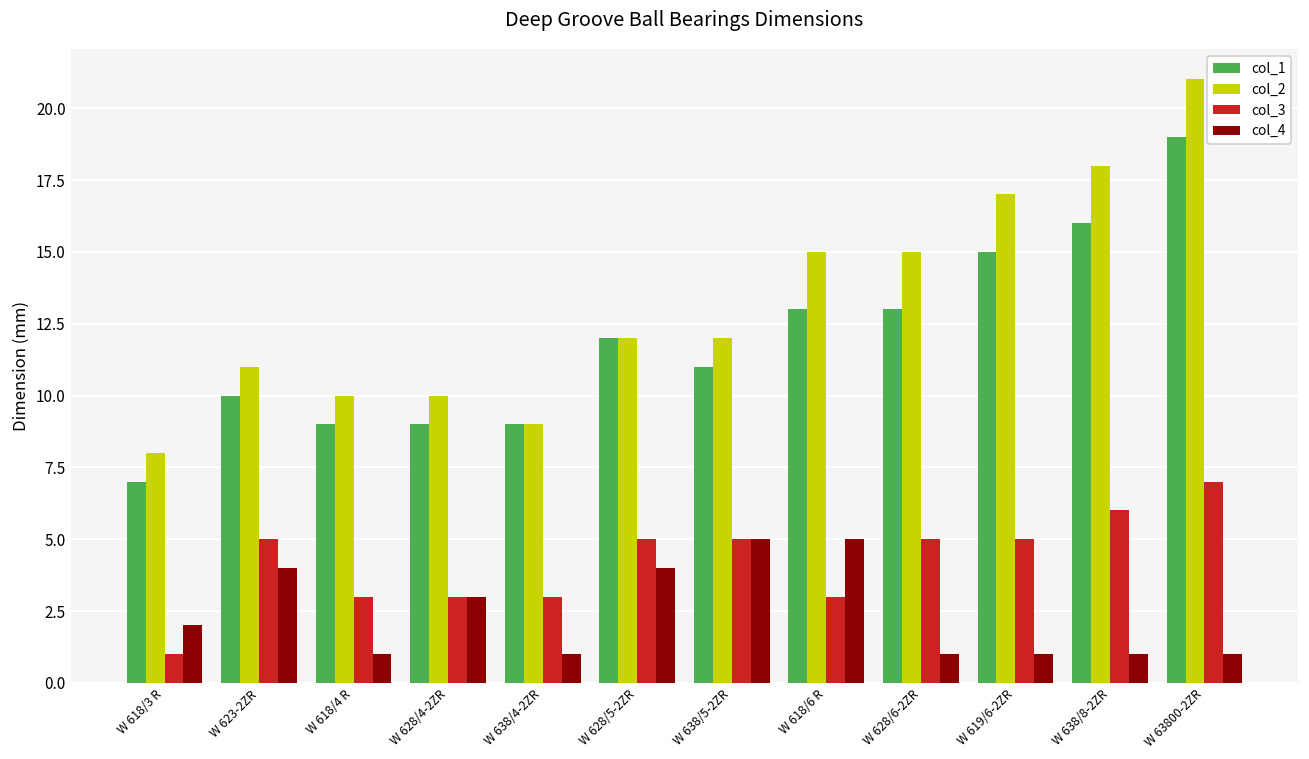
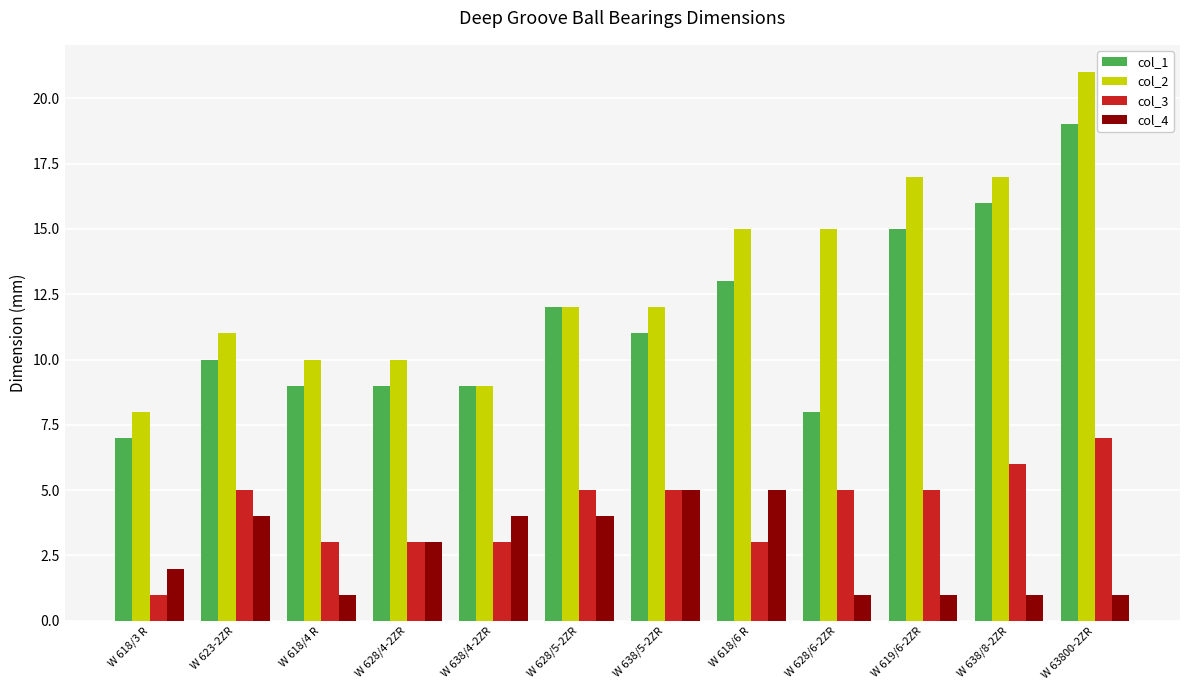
  {
    "col_1": {
      "W 618/3 R": 7,
      "W 623-2ZR": 10,
      "W 618/4 R": 9,
      "W 628/4-2ZR": 9,
      "W 638/4-2ZR": 9,
      "W 628/5-2ZR": 12,
      "W 638/5-2ZR": 11,
      "W 618/6 R": 13,
-     "W 628/6-2ZR": 13,
+     "W 628/6-2ZR": 8,
      "W 619/6-2ZR": 15,
      "W 638/8-2ZR": 16,
      "W 63800-2ZR": 19
    },
    "col_2": {
      "W 618/3 R": 8,
      "W 623-2ZR": 11,
      "W 618/4 R": 10,
      "W 628/4-2ZR": 10,
      "W 638/4-2ZR": 9,
      "W 628/5-2ZR": 12,
      "W 638/5-2ZR": 12,
      "W 618/6 R": 15,
      "W 628/6-2ZR": 15,
      "W 619/6-2ZR": 17,
-     "W 638/8-2ZR": 18,
+     "W 638/8-2ZR": 17,
      "W 63800-2ZR": 21
    },
    "col_3": {
      "W 618/3 R": 1,
      "W 623-2ZR": 5,
      "W 618/4 R": 3,
      "W 628/4-2ZR": 3,
      "W 638/4-2ZR": 3,
      "W 628/5-2ZR": 5,
      "W 638/5-2ZR": 5,
      "W 618/6 R": 3,
      "W 628/6-2ZR": 5,
      "W 619/6-2ZR": 5,
      "W 638/8-2ZR": 6,
      "W 63800-2ZR": 7
    },
    "col_4": {
      "W 618/3 R": 2,
      "W 623-2ZR": 4,
      "W 618/4 R": 1,
      "W 628/4-2ZR": 3,
-     "W 638/4-2ZR": 1,
+     "W 638/4-2ZR": 4,
      "W 628/5-2ZR": 4,
      "W 638/5-2ZR": 5,
      "W 618/6 R": 5,
      "W 628/6-2ZR": 1,
      "W 619/6-2ZR": 1,
      "W 638/8-2ZR": 1,
      "W 63800-2ZR": 1
    }
  }
